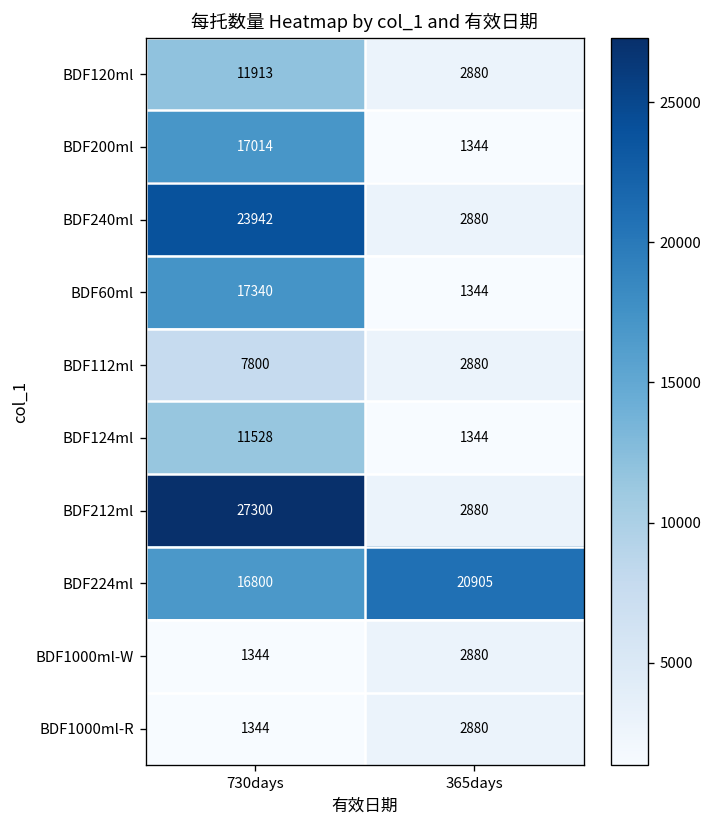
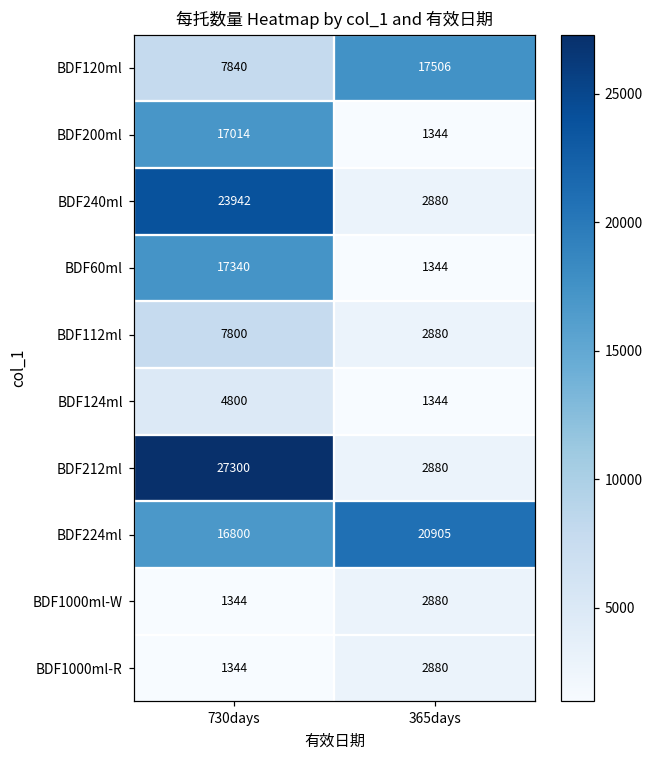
  {
    "BDF120ml": {
-     "730days": 11913,
-     "365days": 2880
+     "730days": 7840,
+     "365days": 17506
    },
    "BDF200ml": {
      "730days": 17014,
      "365days": 1344
    },
    "BDF240ml": {
      "730days": 23942,
      "365days": 2880
    },
    "BDF60ml": {
      "730days": 17340,
      "365days": 1344
    },
    "BDF112ml": {
      "730days": 7800,
      "365days": 2880
    },
    "BDF124ml": {
-     "730days": 11528,
+     "730days": 4800,
      "365days": 1344
    },
    "BDF212ml": {
      "730days": 27300,
      "365days": 2880
    },
    "BDF224ml": {
      "730days": 16800,
      "365days": 20905
    },
    "BDF1000ml-W": {
      "730days": 1344,
      "365days": 2880
    },
    "BDF1000ml-R": {
      "730days": 1344,
      "365days": 2880
    }
  }
